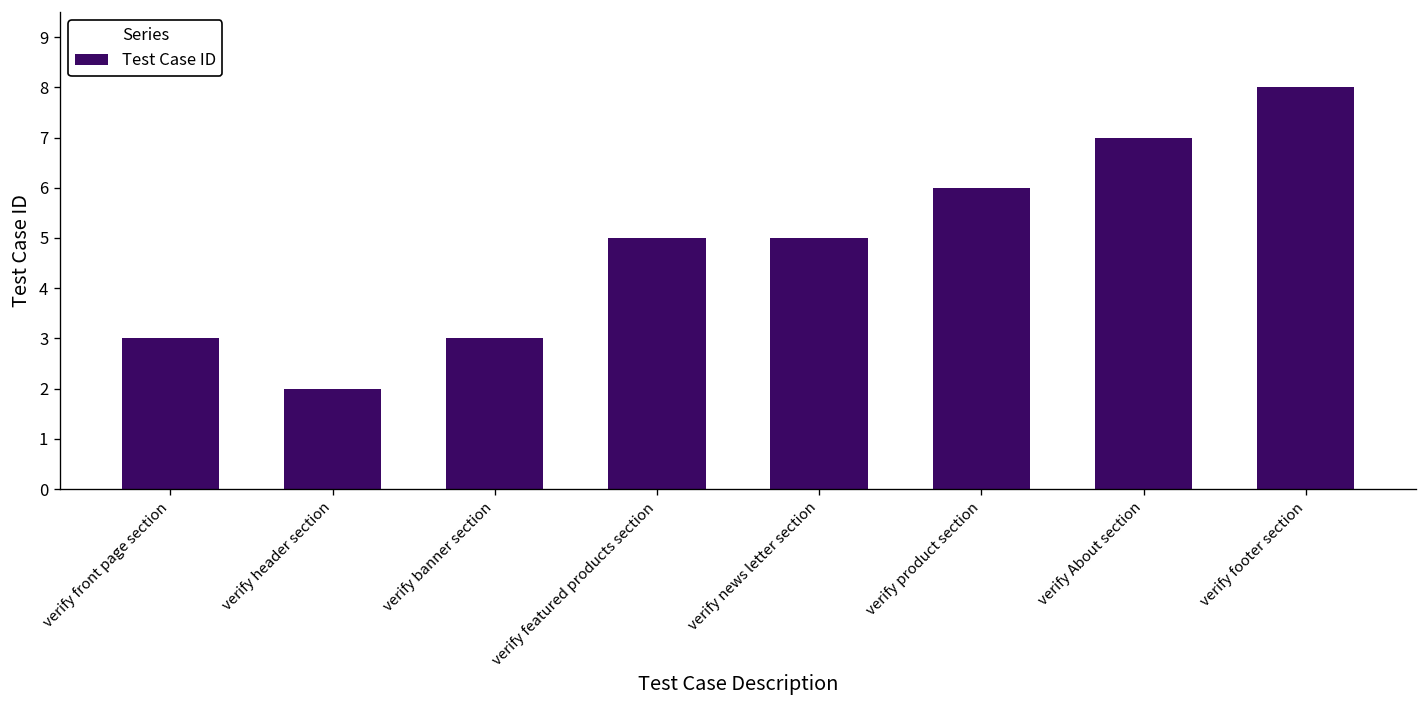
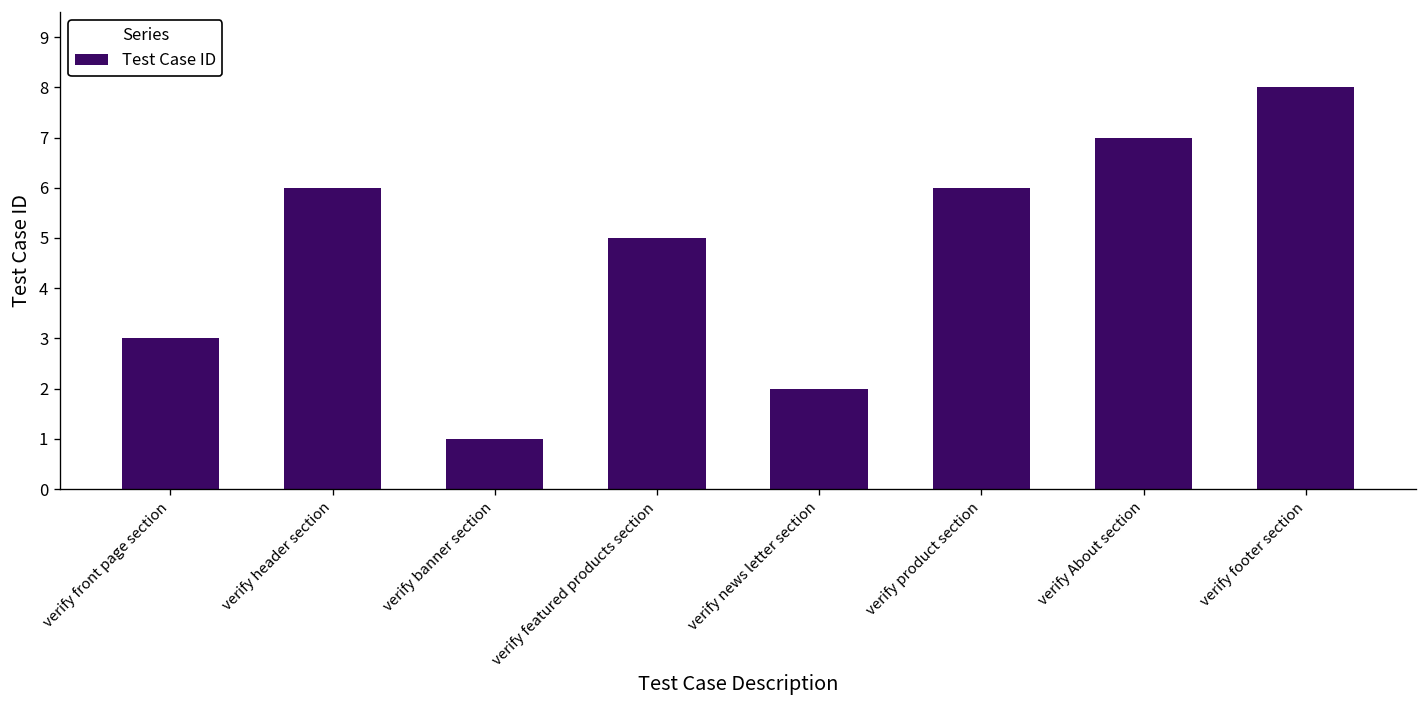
  {
    "verify front page section": 3,
-   "verify header section": 2,
-   "verify banner section": 3,
+   "verify header section": 6,
+   "verify banner section": 1,
    "verify featured products section": 5,
-   "verify news letter section": 5,
+   "verify news letter section": 2,
    "verify product section": 6,
    "verify About section": 7,
    "verify footer section": 8
  }
